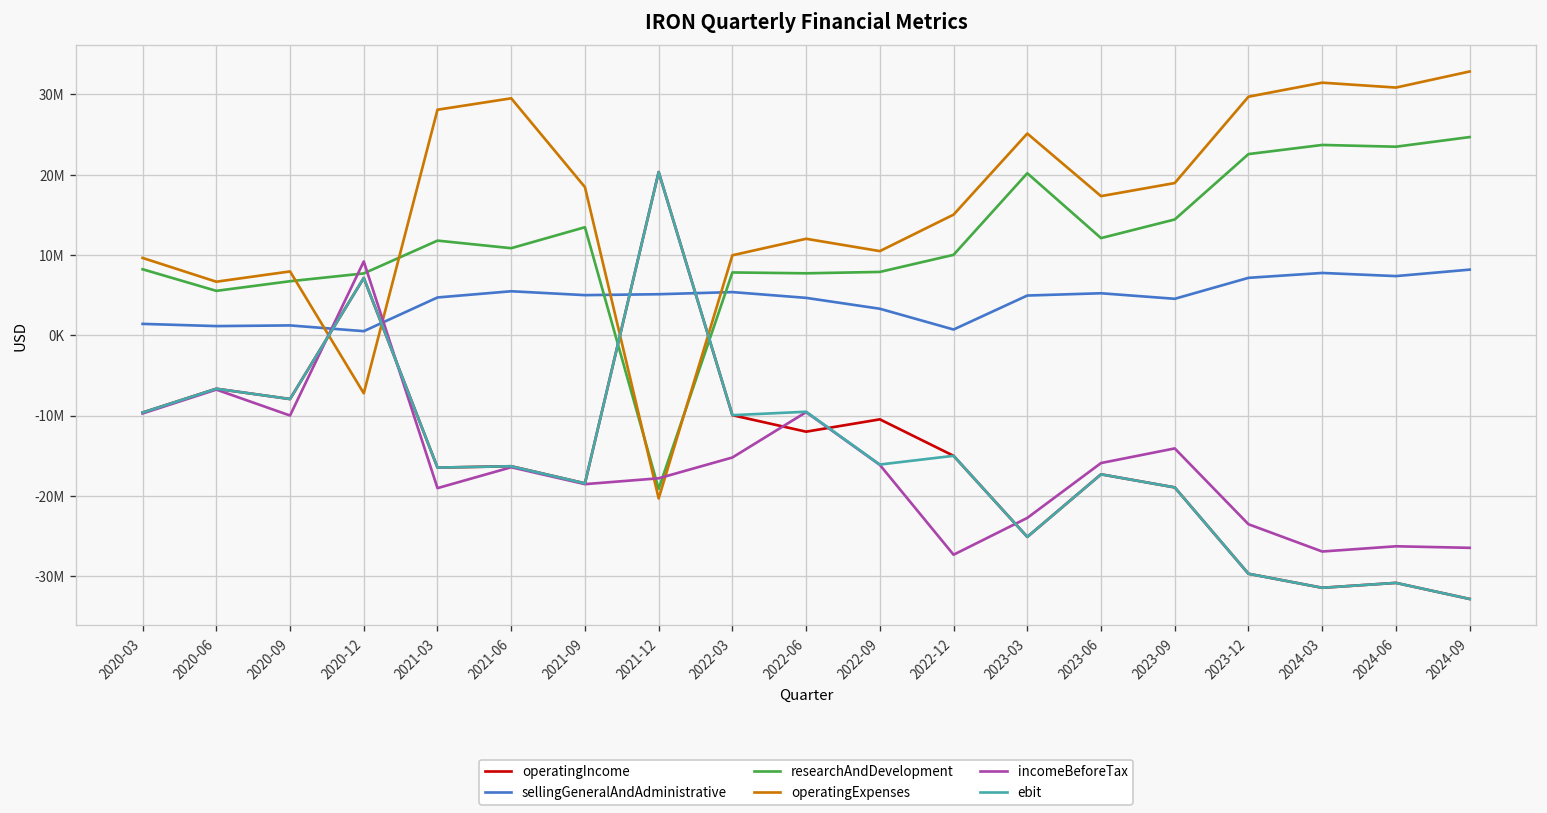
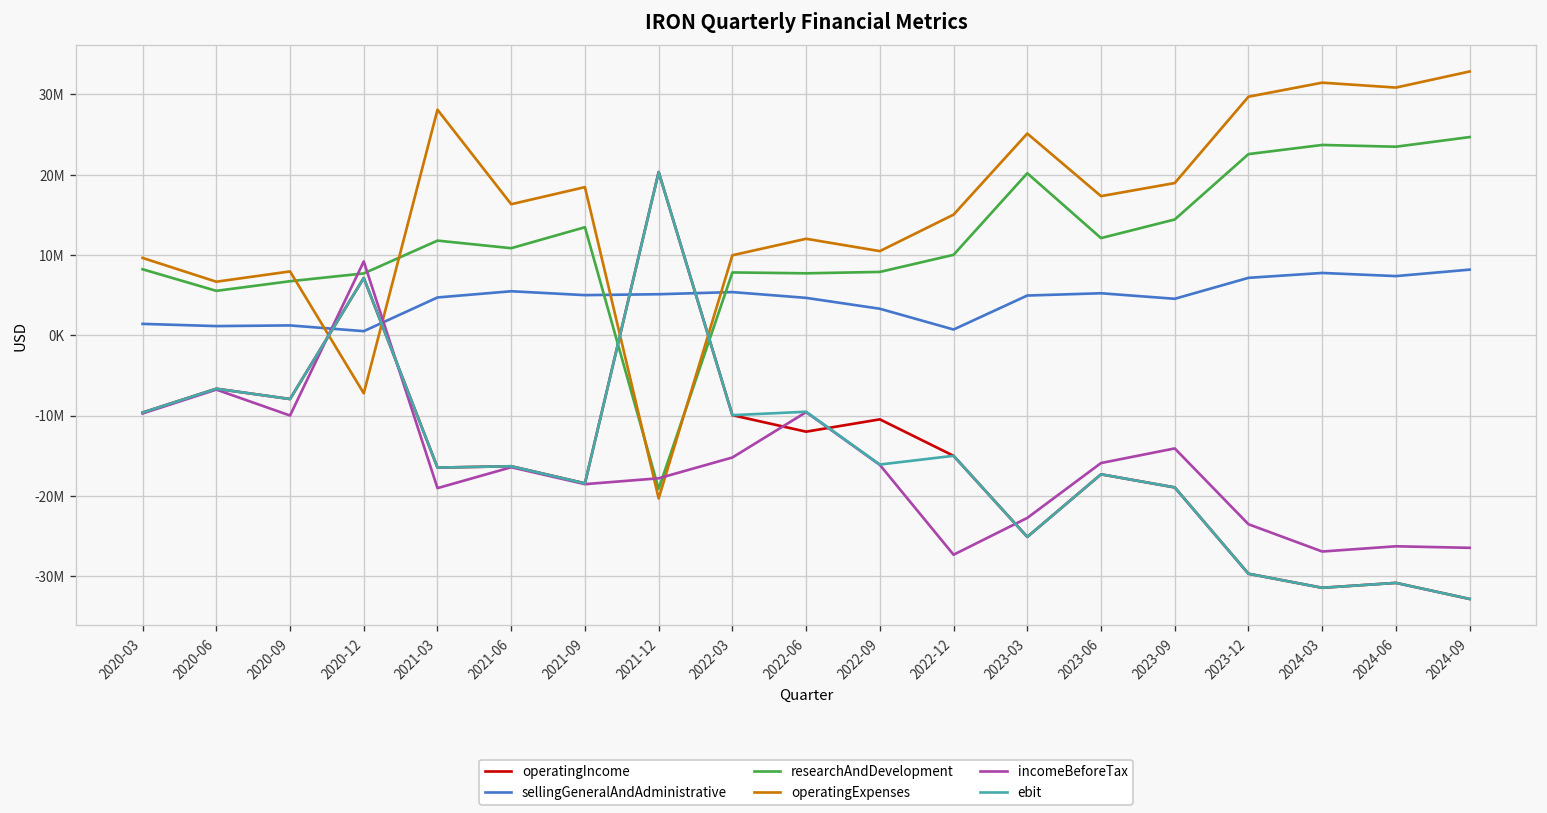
  {
    "operatingIncome": {
      "2022-06": -12000000,
      "2022-09": -10000000
    },
    "sellingGeneralAndAdministrative": {
      "2020-03": 1000000,
      "2020-06": 1000000,
      "2020-09": 1000000,
      "2020-12": 1000000,
      "2021-03": 5000000,
      "2021-06": 5000000,
      "2021-09": 5000000,
      "2021-12": 5000000,
      "2022-03": 5000000,
      "2022-06": 5000000,
      "2022-09": 3000000,
      "2022-12": 1000000,
      "2023-03": 5000000,
      "2023-06": 5000000,
      "2023-09": 5000000,
      "2023-12": 7000000,
      "2024-03": 8000000,
      "2024-06": 7000000,
      "2024-09": 8000000
    },
    "researchAndDevelopment": {
      "2020-03": 8000000,
      "2020-06": 6000000,
      "2020-09": 7000000,
      "2020-12": 8000000,
      "2021-03": 12000000,
      "2021-06": 11000000,
      "2021-09": 13000000,
      "2021-12": -19000000,
      "2022-03": 8000000,
      "2022-06": 8000000,
      "2022-09": 8000000,
      "2022-12": 10000000,
      "2023-03": 20000000,
      "2023-06": 12000000,
      "2023-09": 14000000,
      "2023-12": 23000000,
      "2024-03": 24000000,
      "2024-06": 23000000,
      "2024-09": 25000000
    },
    "operatingExpenses": {
      "2020-03": 10000000,
      "2020-06": 7000000,
      "2020-09": 8000000,
      "2020-12": -7000000,
      "2021-03": 28000000,
-     "2021-06": 30000000,
+     "2021-06": 16000000,
      "2021-09": 18000000,
      "2021-12": -20000000,
      "2022-03": 10000000,
      "2022-06": 12000000,
      "2022-09": 10000000,
      "2022-12": 15000000,
      "2023-03": 25000000,
      "2023-06": 17000000,
      "2023-09": 19000000,
      "2023-12": 30000000,
      "2024-03": 31000000,
      "2024-06": 31000000,
      "2024-09": 33000000
    },
    "incomeBeforeTax": {
      "2020-09": -10000000,
      "2020-12": 9000000,
      "2021-03": -19000000,
      "2021-12": -18000000,
      "2022-03": -15000000,
      "2022-12": -27000000,
      "2023-03": -23000000,
      "2023-06": -16000000,
      "2023-09": -14000000,
      "2023-12": -24000000,
      "2024-03": -27000000,
      "2024-06": -26000000,
      "2024-09": -26000000
    }
  }
